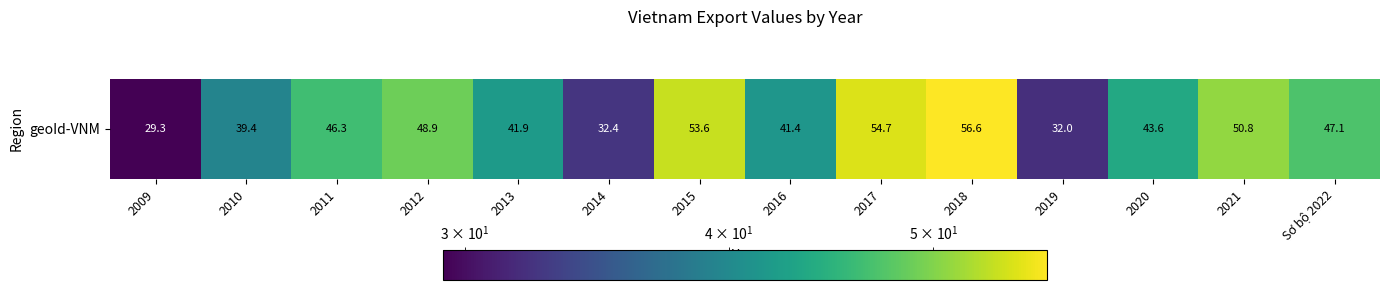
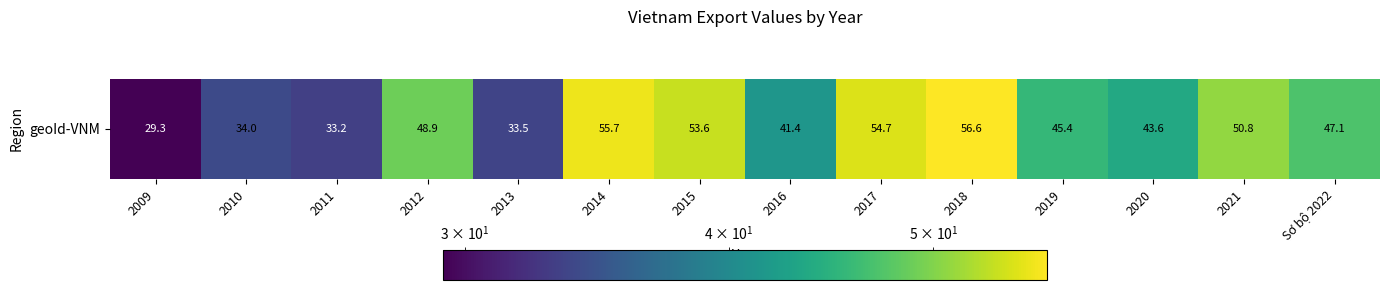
  {
    "geoId-VNM": {
      "2009": 29.3,
-     "2010": 39.4,
-     "2011": 46.3,
+     "2010": 34.0,
+     "2011": 33.2,
      "2012": 48.9,
-     "2013": 41.9,
-     "2014": 32.4,
+     "2013": 33.5,
+     "2014": 55.7,
      "2015": 53.6,
      "2016": 41.4,
      "2017": 54.7,
      "2018": 56.6,
-     "2019": 32.0,
+     "2019": 45.4,
      "2020": 43.6,
      "2021": 50.8,
      "Sơ bộ 2022": 47.1
    }
  }
